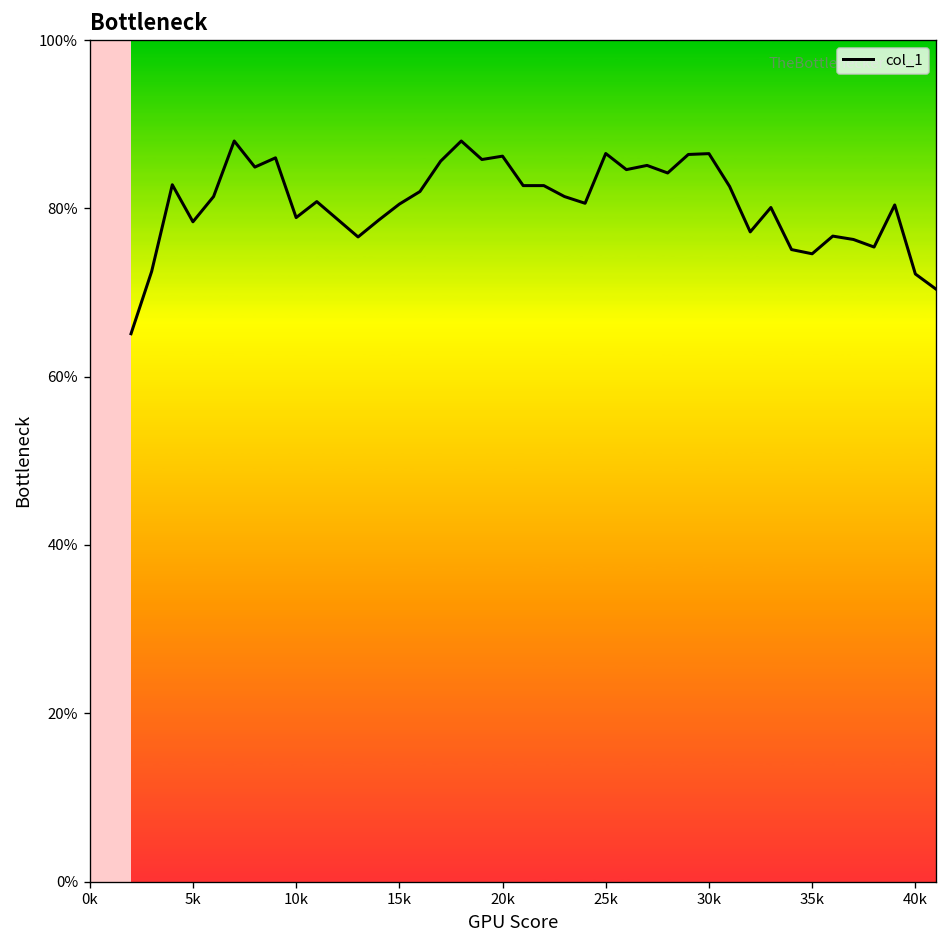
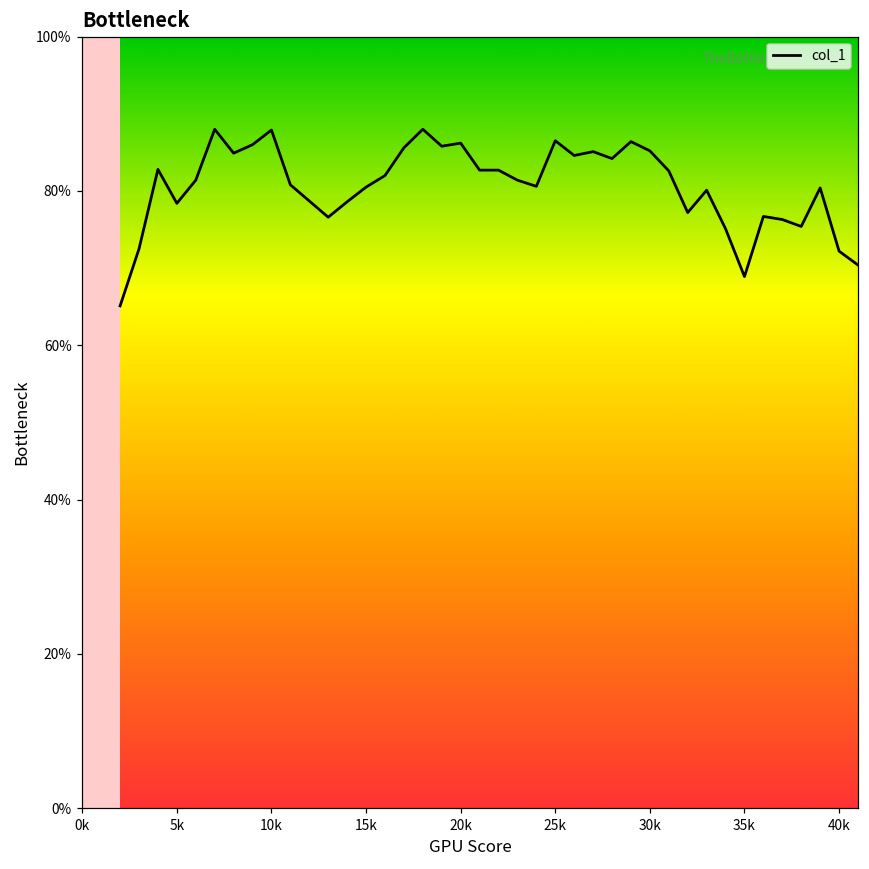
  {
    "5k": "78%",
-   "10k": "79%",
+   "10k": "88%",
    "15k": "81%",
    "20k": "86%",
    "25k": "87%",
-   "30k": "87%",
-   "35k": "75%",
+   "30k": "85%",
+   "35k": "69%",
    "40k": "72%"
  }
